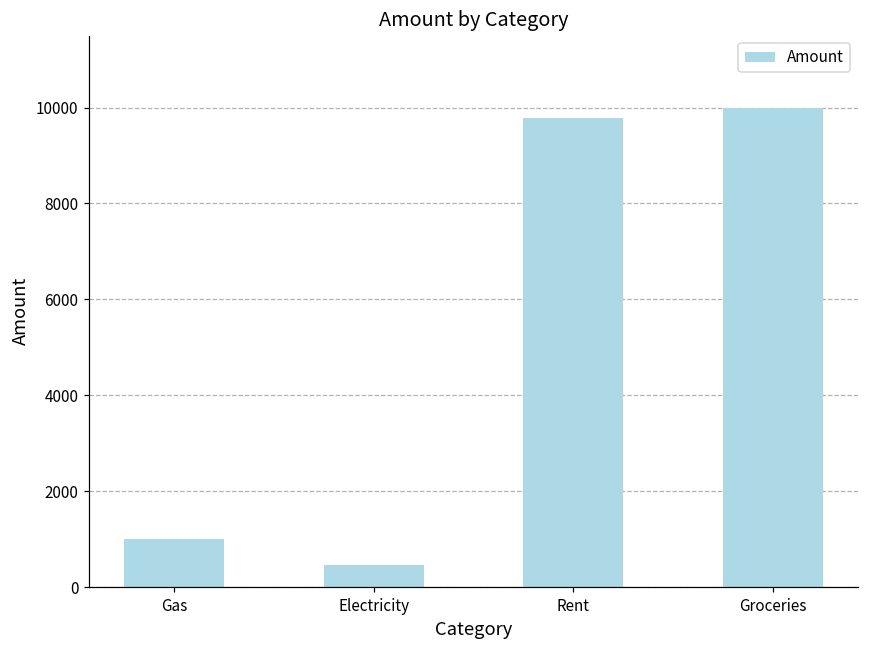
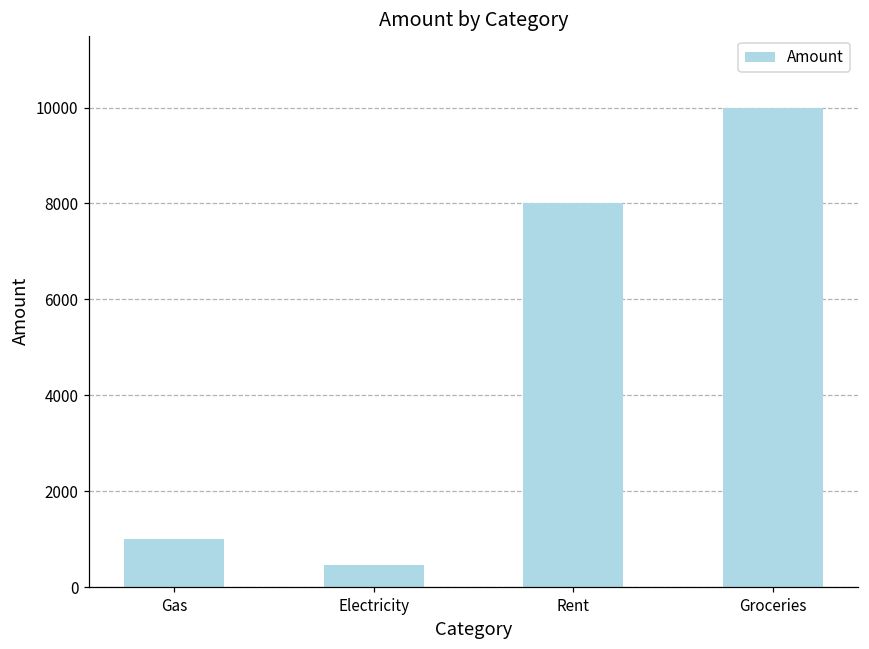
  {
    "Gas": 1000,
    "Electricity": 500,
-   "Rent": 9800,
+   "Rent": 8000,
    "Groceries": 10000
  }
